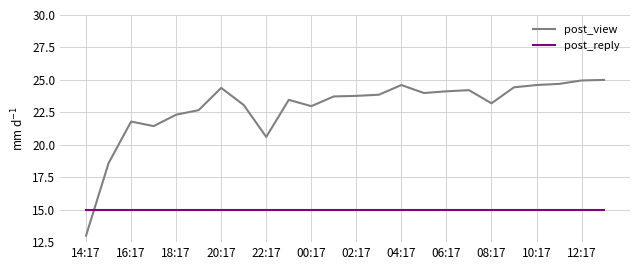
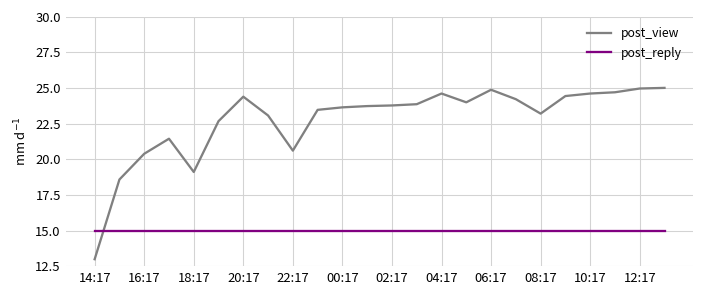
  {
    "post_view": {
      "14:17": 13.0,
-     "16:17": 21.8,
-     "18:17": 22.3,
+     "16:17": 20.4,
+     "18:17": 19.1,
      "20:17": 24.4,
      "22:17": 20.6,
-     "00:17": 23.0,
+     "00:17": 23.6,
      "02:17": 23.8,
      "04:17": 24.6,
-     "06:17": 24.1,
+     "06:17": 24.9,
      "08:17": 23.2,
      "10:17": 24.6,
      "12:17": 25.0
    },
    "post_reply": {
      "14:17": 15.0,
      "16:17": 15.0,
      "18:17": 15.0,
      "20:17": 15.0,
      "22:17": 15.0,
      "00:17": 15.0,
      "02:17": 15.0,
      "04:17": 15.0,
      "06:17": 15.0,
      "08:17": 15.0,
      "10:17": 15.0,
      "12:17": 15.0
    }
  }
